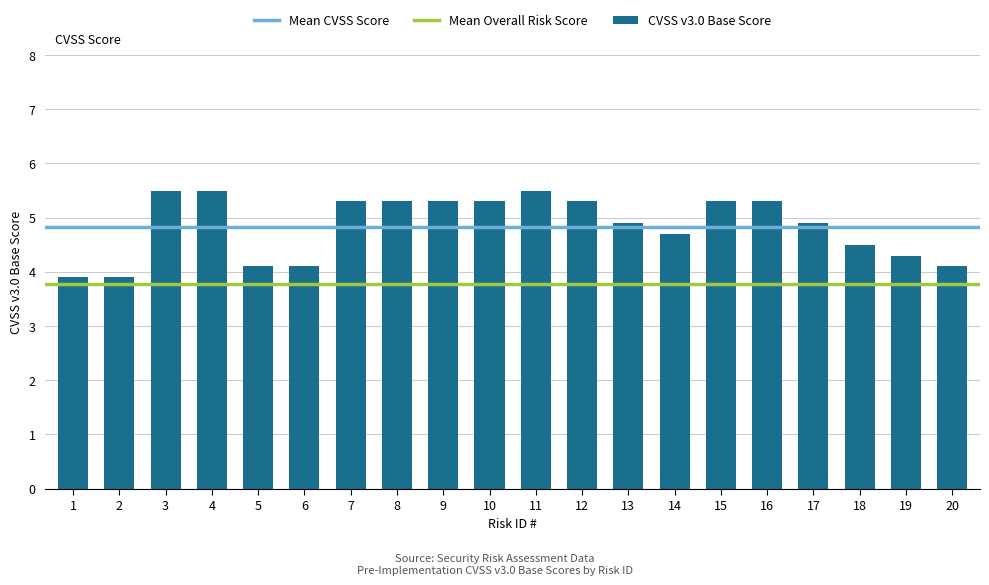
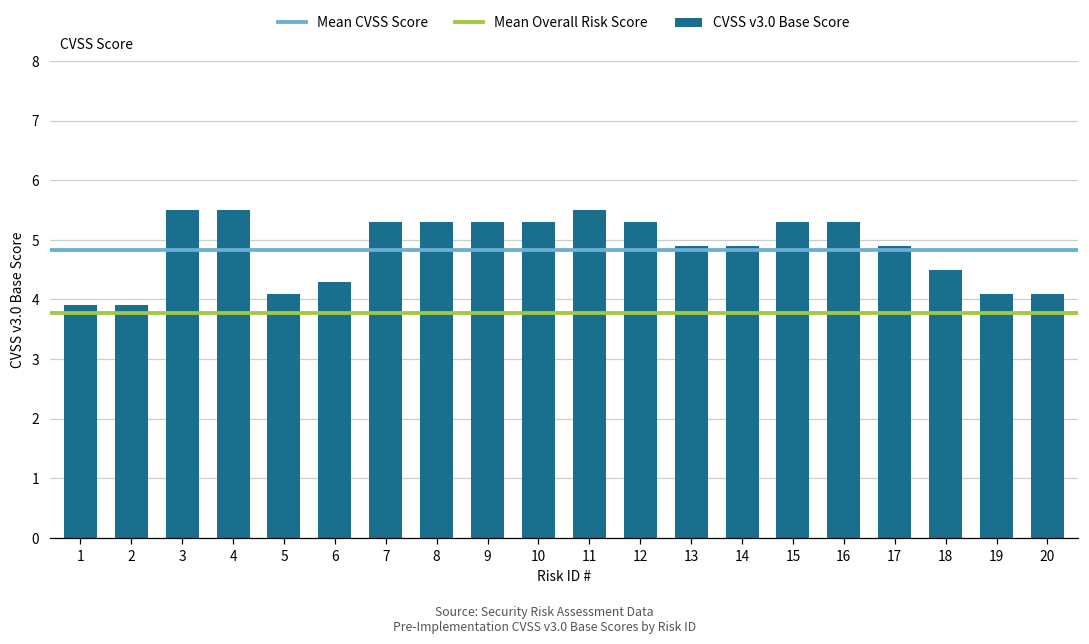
  {
    "1": 3.9,
    "2": 3.9,
    "3": 5.5,
    "4": 5.5,
    "5": 4.1,
-   "6": 4.1,
+   "6": 4.3,
    "7": 5.3,
    "8": 5.3,
    "9": 5.3,
    "10": 5.3,
    "11": 5.5,
    "12": 5.3,
    "13": 4.9,
-   "14": 4.7,
+   "14": 4.9,
    "15": 5.3,
    "16": 5.3,
    "17": 4.9,
    "18": 4.5,
-   "19": 4.3,
+   "19": 4.1,
    "20": 4.1
  }
